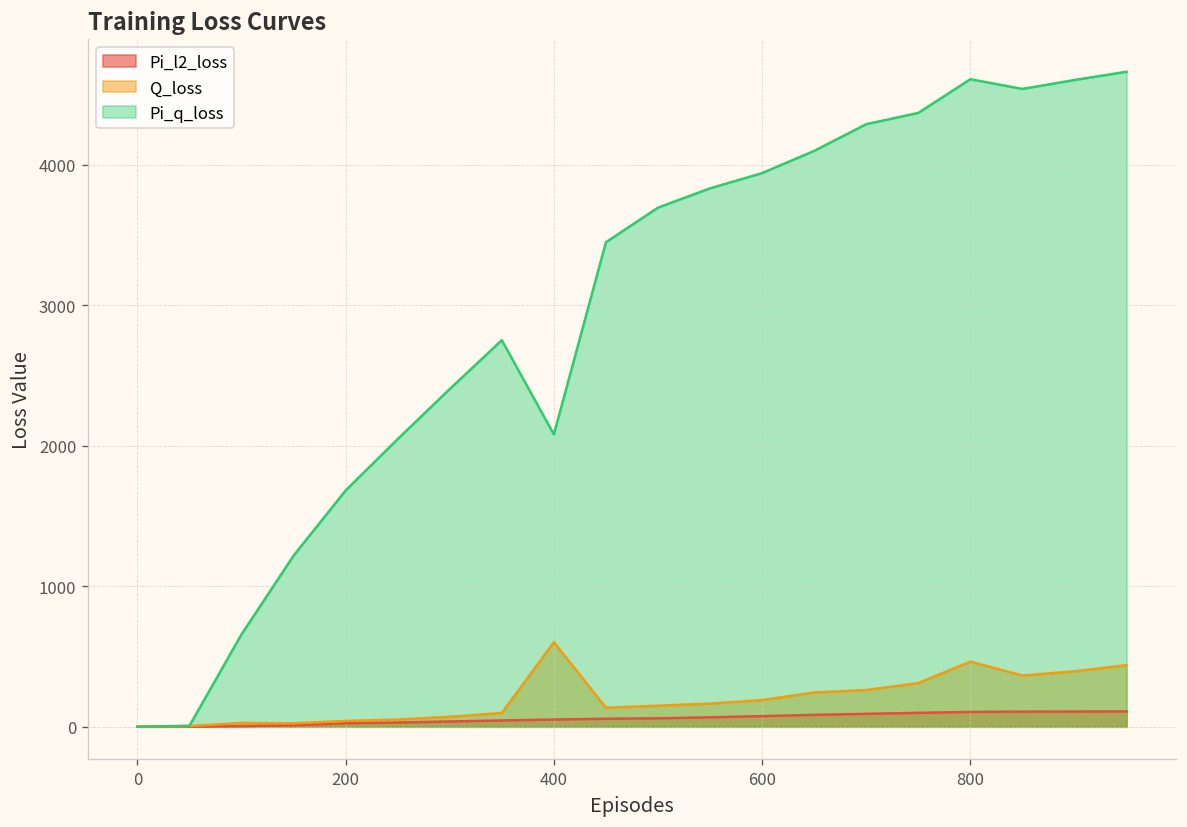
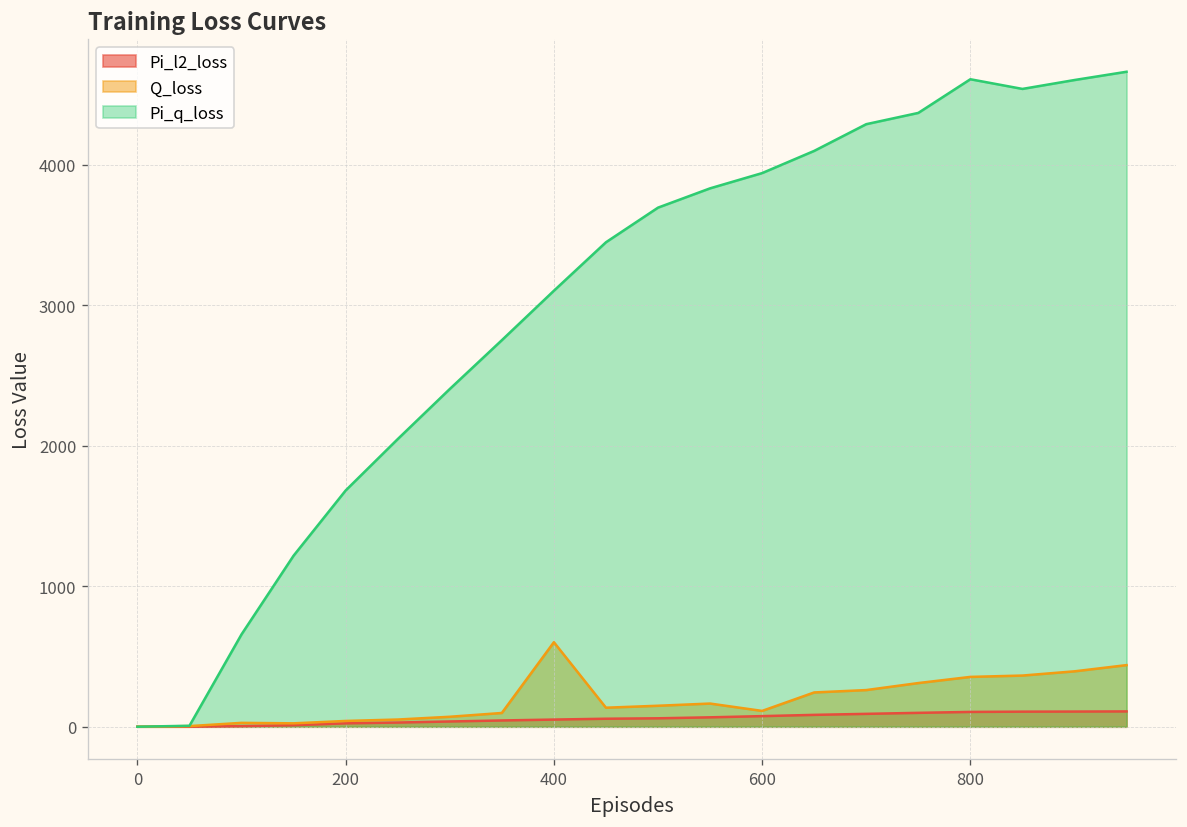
  {
    "Pi_l2_loss": {
      "400": 50,
      "600": 80,
      "800": 110
    },
    "Q_loss": {
      "400": 600,
-     "600": 190,
-     "800": 460
+     "600": 110,
+     "800": 350
    },
    "Pi_q_loss": {
      "200": 1680,
-     "400": 2080,
+     "400": 3100,
      "600": 3940,
      "800": 4610
    }
  }
